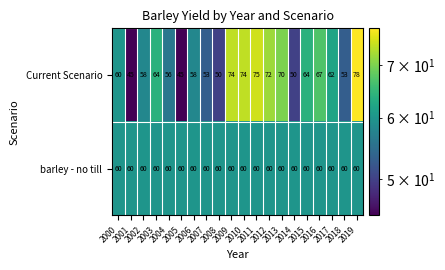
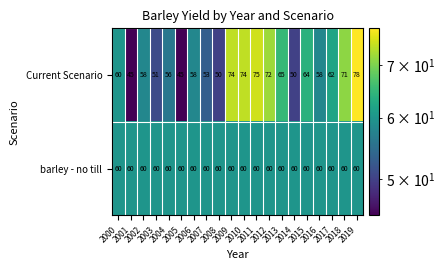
  {
    "Current Scenario": {
      "2000": 60,
      "2001": 45,
      "2002": 58,
-     "2003": 64,
+     "2003": 51,
      "2004": 56,
      "2005": 45,
      "2006": 58,
      "2007": 53,
      "2008": 50,
      "2009": 74,
      "2010": 74,
      "2011": 75,
      "2012": 72,
-     "2013": 70,
+     "2013": 65,
      "2014": 50,
      "2015": 64,
-     "2016": 67,
+     "2016": 58,
      "2017": 62,
-     "2018": 53,
+     "2018": 71,
      "2019": 78
    },
    "barley - no till": {
      "2000": 60,
      "2001": 60,
      "2002": 60,
      "2003": 60,
      "2004": 60,
      "2005": 60,
      "2006": 60,
      "2007": 60,
      "2008": 60,
      "2009": 60,
      "2010": 60,
      "2011": 60,
      "2012": 60,
      "2013": 60,
      "2014": 60,
      "2015": 60,
      "2016": 60,
      "2017": 60,
      "2018": 60,
      "2019": 60
    }
  }
